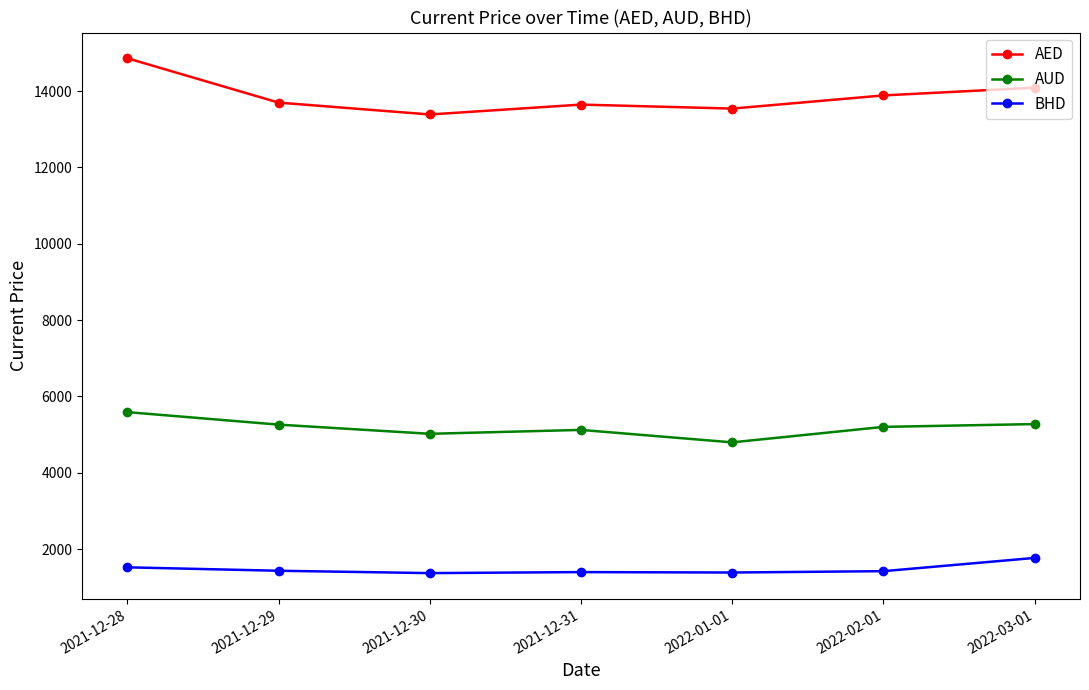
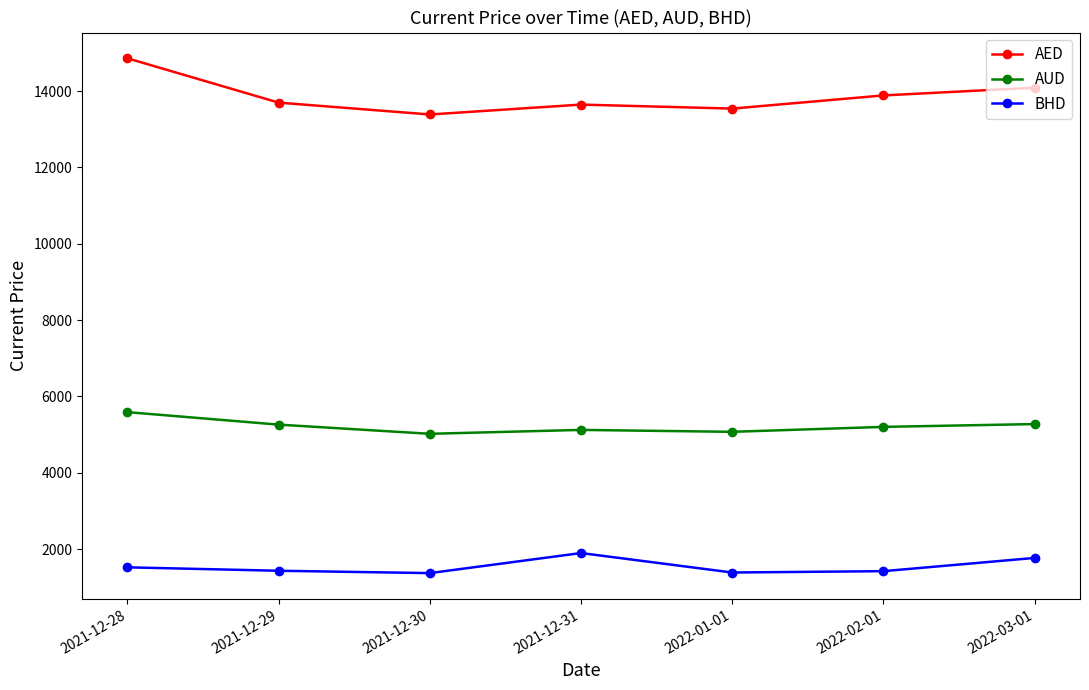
  {
    "AED": {
      "2021-12-28": 14900,
      "2021-12-29": 13700,
      "2021-12-30": 13400,
      "2021-12-31": 13600,
      "2022-01-01": 13500,
      "2022-02-01": 13900
    },
    "AUD": {
      "2021-12-28": 5600,
      "2021-12-29": 5300,
      "2021-12-30": 5000,
      "2021-12-31": 5100,
-     "2022-01-01": 4800,
+     "2022-01-01": 5100,
      "2022-02-01": 5200,
      "2022-03-01": 5300
    },
    "BHD": {
      "2021-12-28": 1500,
      "2021-12-29": 1400,
      "2021-12-30": 1400,
-     "2021-12-31": 1400,
+     "2021-12-31": 1900,
      "2022-01-01": 1400,
      "2022-02-01": 1400,
      "2022-03-01": 1800
    }
  }
